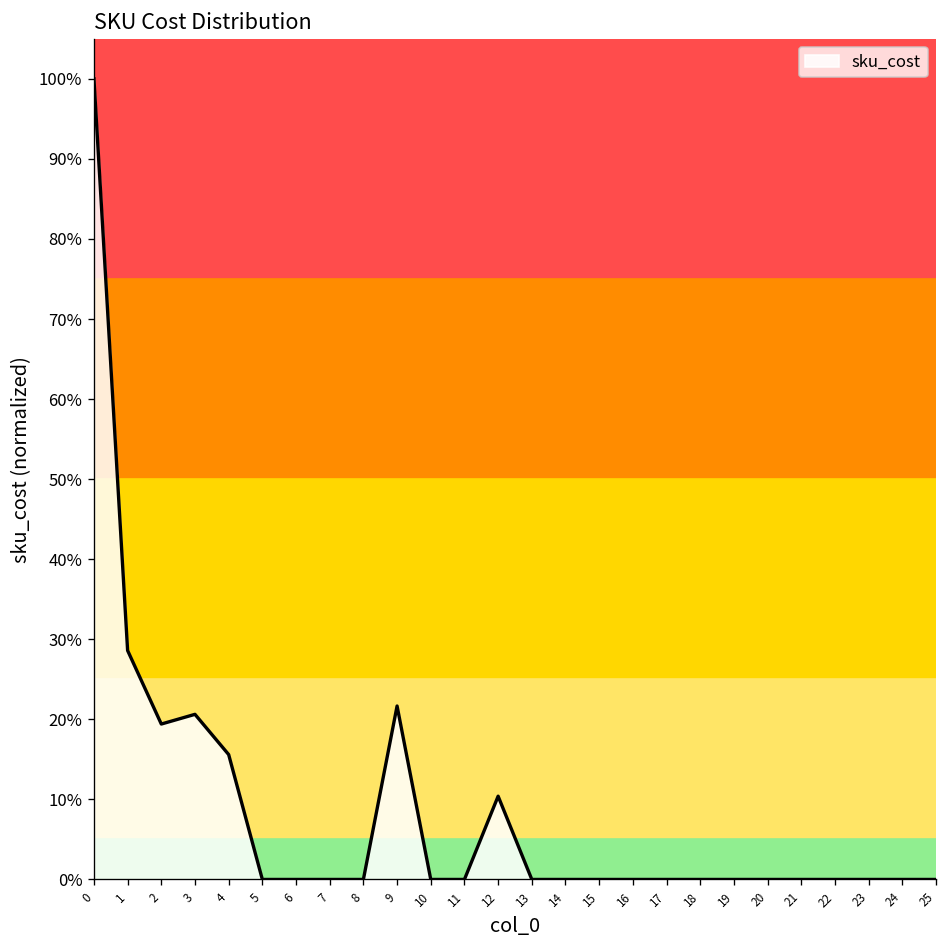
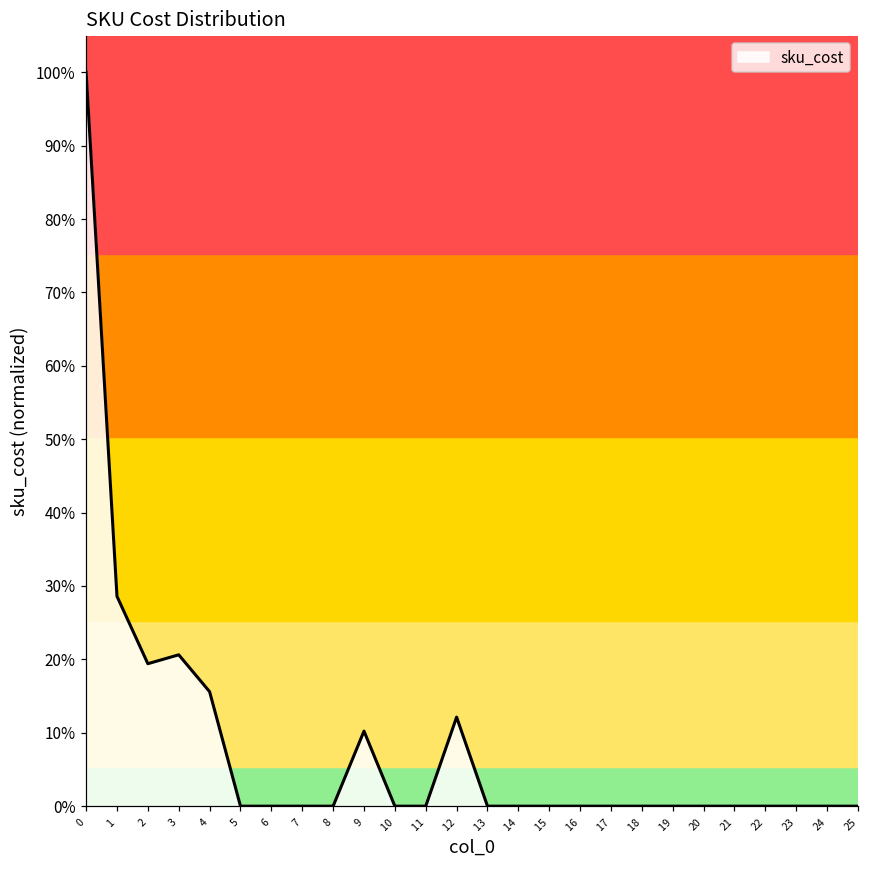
  {
    "0": "100%",
    "1": "29%",
    "2": "19%",
    "3": "21%",
    "4": "16%",
    "5": "0%",
    "6": "0%",
    "7": "0%",
    "8": "0%",
-   "9": "22%",
+   "9": "10%",
    "10": "0%",
    "11": "0%",
-   "12": "10%",
+   "12": "12%",
    "13": "0%",
    "14": "0%",
    "15": "0%",
    "16": "0%",
    "17": "0%",
    "18": "0%",
    "19": "0%",
    "20": "0%",
    "21": "0%",
    "22": "0%",
    "23": "0%",
    "24": "0%",
    "25": "0%"
  }
